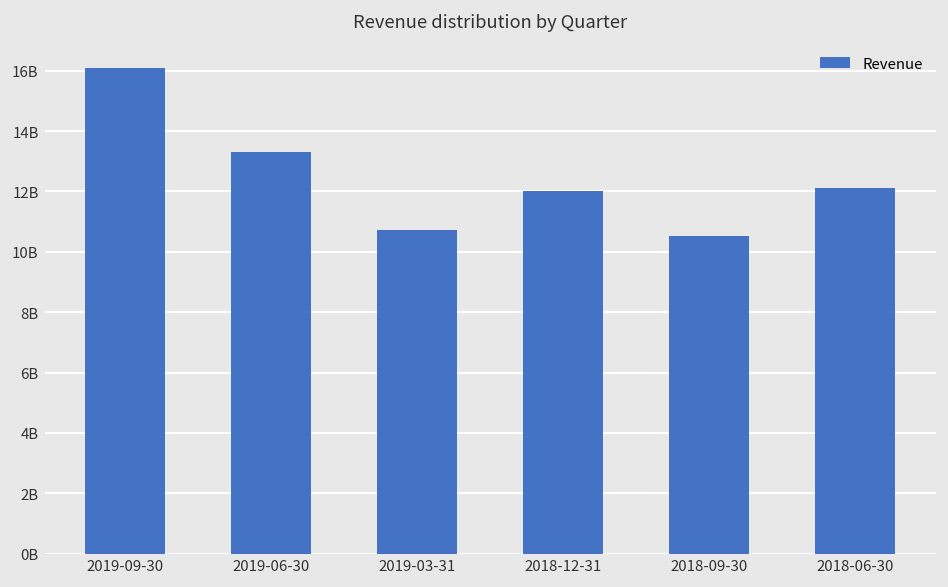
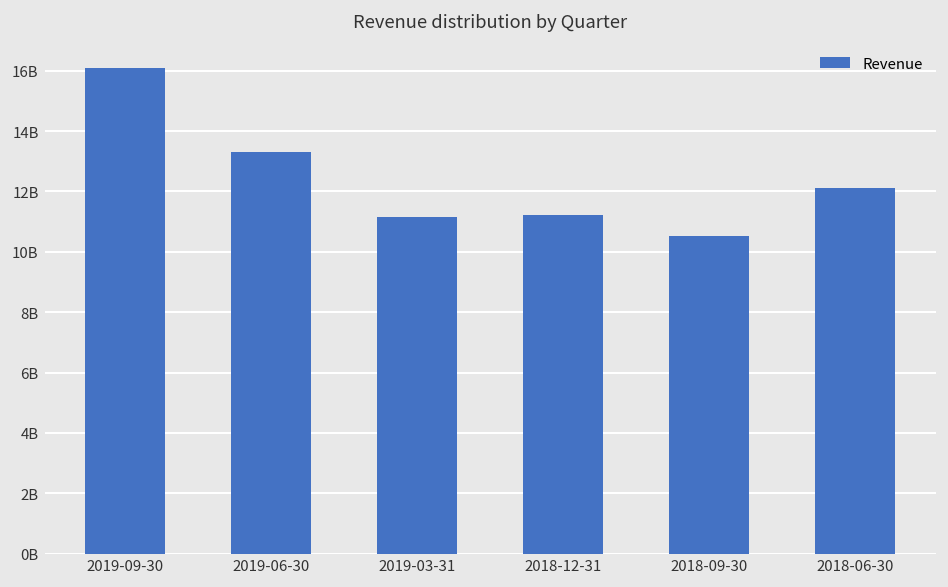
  {
    "2019-09-30": 16100000000,
    "2019-06-30": 13300000000,
-   "2019-03-31": 10700000000,
-   "2018-12-31": 12000000000,
+   "2019-03-31": 11100000000,
+   "2018-12-31": 11200000000,
    "2018-09-30": 10500000000,
    "2018-06-30": 12100000000
  }
